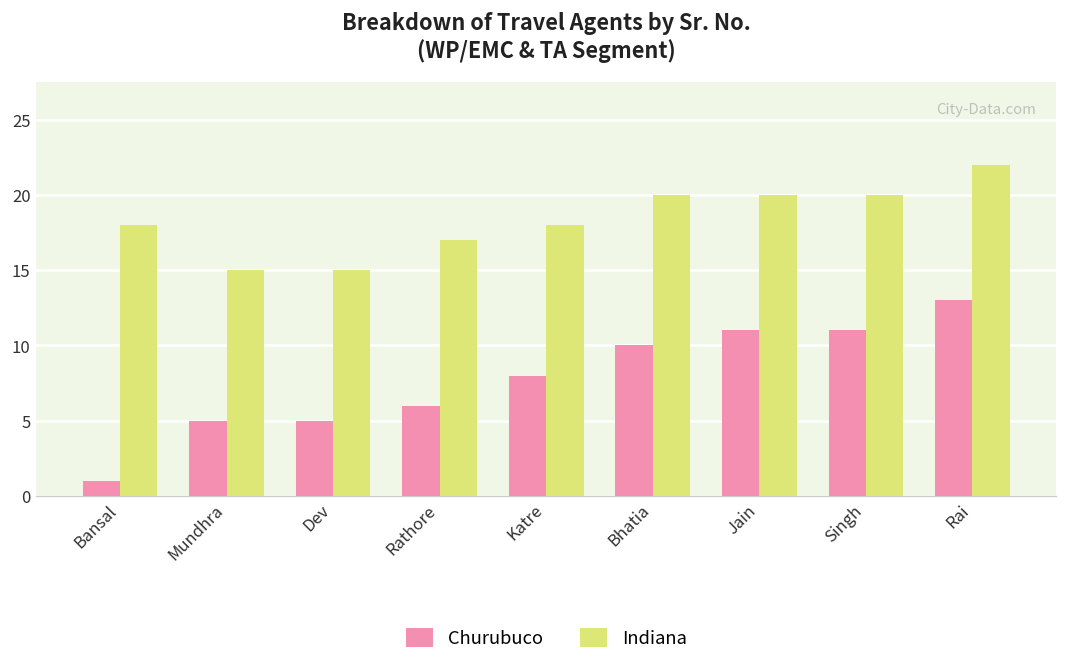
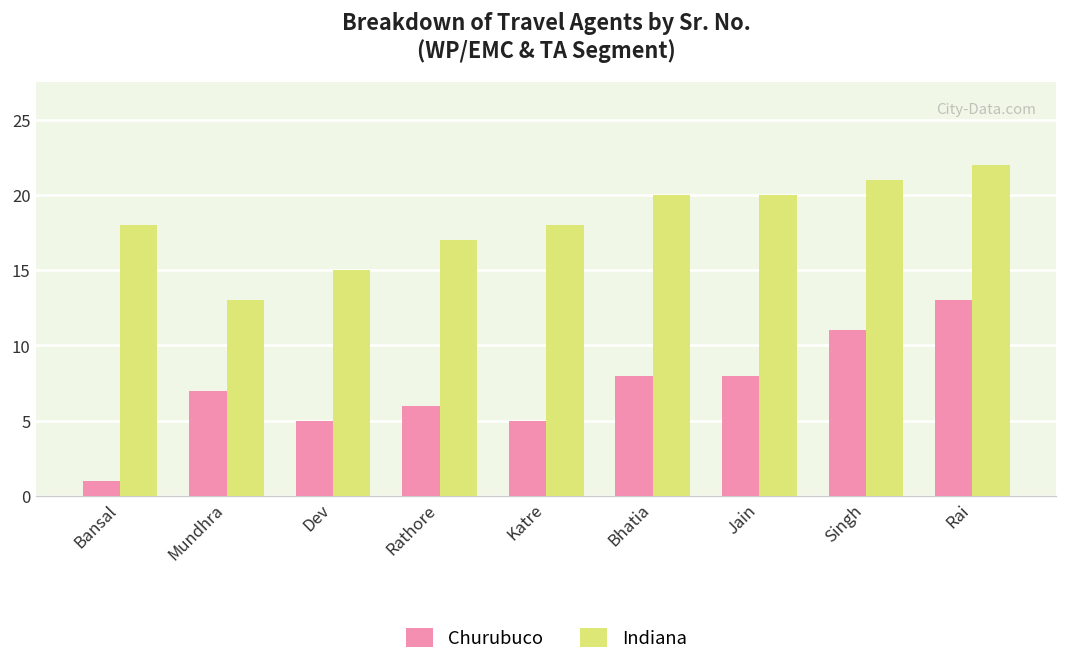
  {
    "Churubuco": {
      "Bansal": 1,
-     "Mundhra": 5,
+     "Mundhra": 7,
      "Dev": 5,
      "Rathore": 6,
-     "Katre": 8,
-     "Bhatia": 10,
-     "Jain": 11,
+     "Katre": 5,
+     "Bhatia": 8,
+     "Jain": 8,
      "Singh": 11,
      "Rai": 13
    },
    "Indiana": {
      "Bansal": 18,
-     "Mundhra": 15,
+     "Mundhra": 13,
      "Dev": 15,
      "Rathore": 17,
      "Katre": 18,
      "Bhatia": 20,
      "Jain": 20,
-     "Singh": 20,
+     "Singh": 21,
      "Rai": 22
    }
  }
